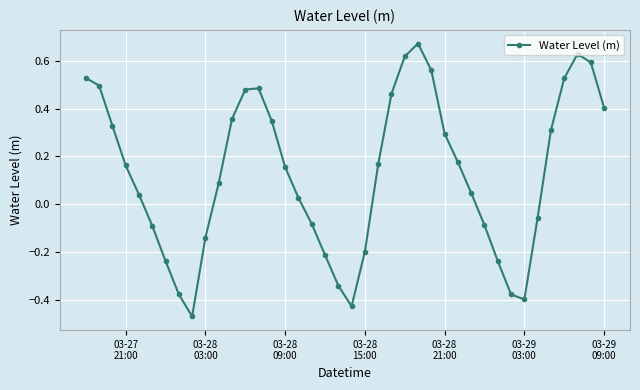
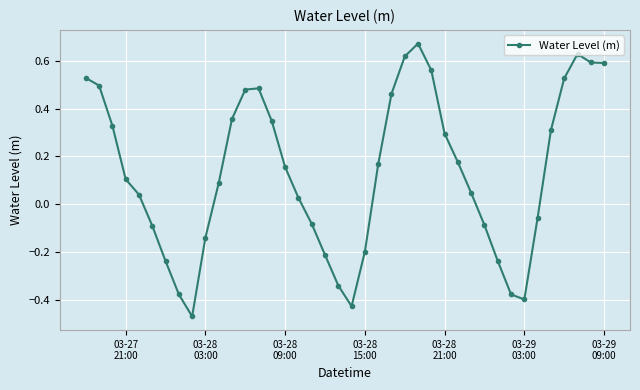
  {
-   "03-27 21:00": 0.16,
+   "03-27 21:00": 0.10,
    "03-28 03:00": -0.14,
    "03-28 09:00": 0.16,
    "03-28 15:00": -0.20,
    "03-28 21:00": 0.30,
    "03-29 03:00": -0.40,
-   "03-29 09:00": 0.40
+   "03-29 09:00": 0.59
  }
